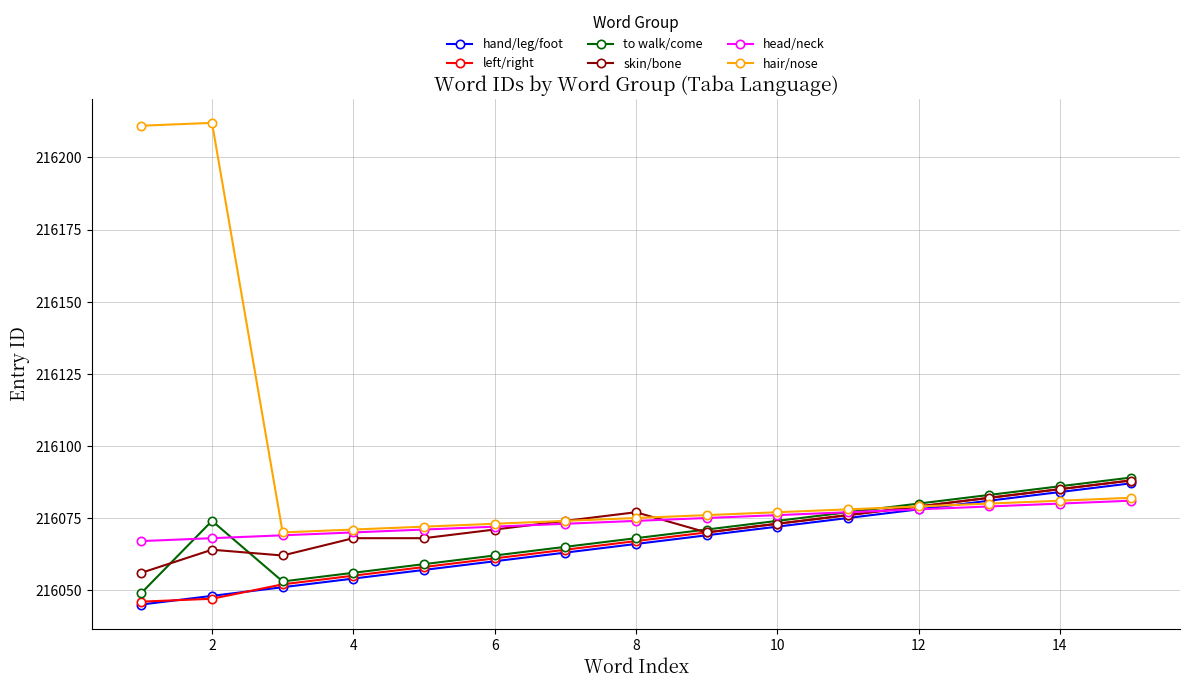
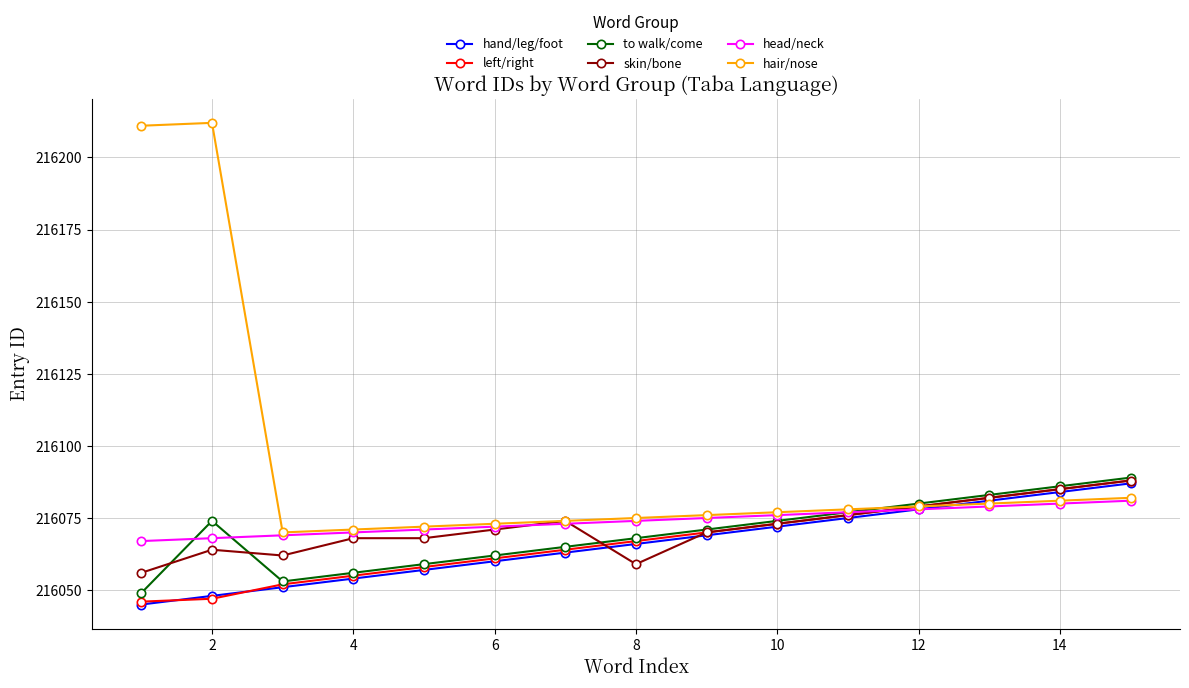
  {
    "hand/leg/foot": {
      "2": 216048,
      "4": 216054,
      "6": 216060,
      "8": 216066,
      "10": 216072,
      "14": 216084
    },
    "left/right": {
      "2": 216047,
      "4": 216055,
      "6": 216061,
      "8": 216067
    },
    "to walk/come": {
      "2": 216074,
      "4": 216056,
      "6": 216062,
      "8": 216068,
      "10": 216074,
      "12": 216080,
      "14": 216086
    },
    "skin/bone": {
      "2": 216064,
      "4": 216068,
      "6": 216071,
-     "8": 216077
+     "8": 216059
    },
    "head/neck": {
      "2": 216068,
      "4": 216070,
      "6": 216072,
      "8": 216074,
      "10": 216076,
      "14": 216080
    },
    "hair/nose": {
      "2": 216212,
      "4": 216071,
      "6": 216073,
      "8": 216075,
      "10": 216077,
      "14": 216081
    }
  }
